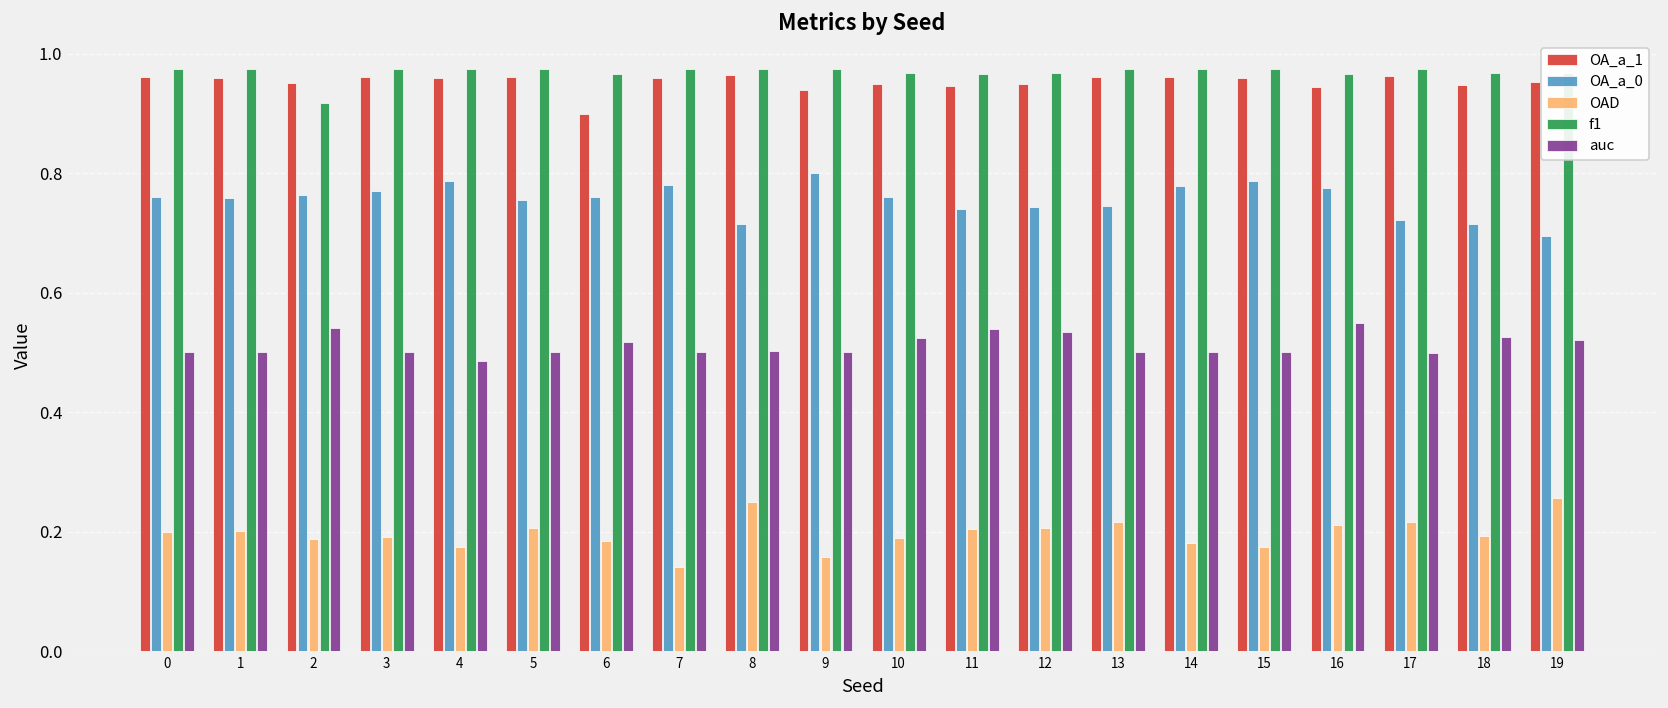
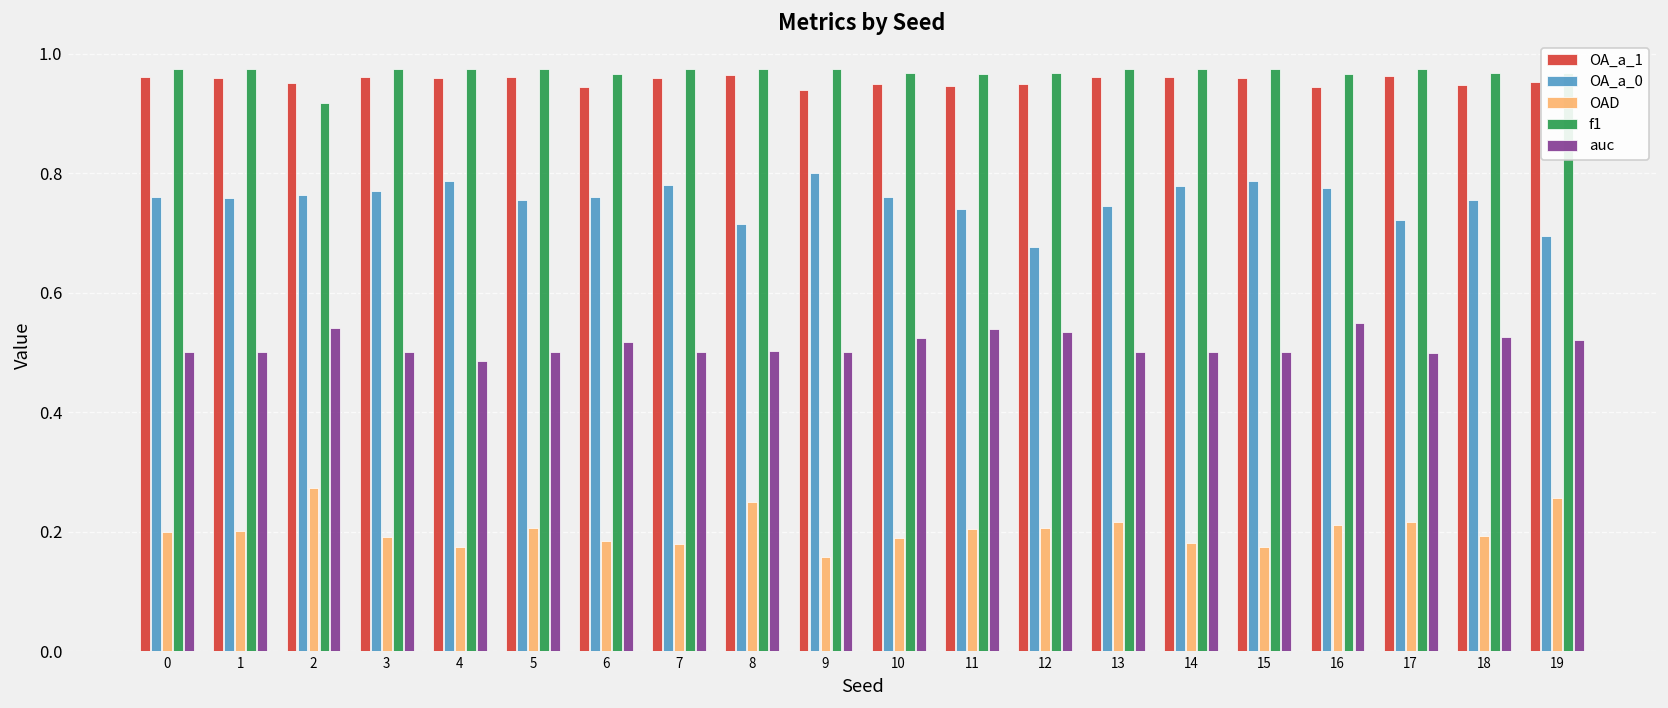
  {
    "OA_a_1": {
      "0": 0.96,
      "1": 0.96,
      "2": 0.95,
      "3": 0.96,
      "4": 0.96,
      "5": 0.96,
-     "6": 0.90,
+     "6": 0.94,
      "7": 0.96,
      "8": 0.96,
      "9": 0.94,
      "10": 0.95,
      "11": 0.94,
      "12": 0.95,
      "13": 0.96,
      "14": 0.96,
      "15": 0.96,
      "16": 0.94,
      "17": 0.96,
      "18": 0.95,
      "19": 0.95
    },
    "OA_a_0": {
      "0": 0.76,
      "1": 0.76,
      "2": 0.76,
      "3": 0.77,
      "4": 0.79,
      "5": 0.75,
      "6": 0.76,
      "7": 0.78,
      "8": 0.71,
      "9": 0.80,
      "10": 0.76,
      "11": 0.74,
-     "12": 0.74,
+     "12": 0.68,
      "13": 0.74,
      "14": 0.78,
      "15": 0.79,
      "16": 0.77,
      "17": 0.72,
-     "18": 0.71,
+     "18": 0.76,
      "19": 0.70
    },
    "OAD": {
      "0": 0.20,
      "1": 0.20,
-     "2": 0.19,
+     "2": 0.27,
      "3": 0.19,
      "4": 0.17,
      "5": 0.21,
      "6": 0.18,
-     "7": 0.14,
+     "7": 0.18,
      "8": 0.25,
      "9": 0.16,
      "10": 0.19,
      "11": 0.20,
      "12": 0.21,
      "13": 0.22,
      "14": 0.18,
      "15": 0.17,
      "16": 0.21,
      "17": 0.22,
      "18": 0.19,
      "19": 0.26
    },
    "f1": {
      "0": 0.97,
      "1": 0.97,
      "2": 0.92,
      "3": 0.97,
      "4": 0.97,
      "5": 0.97,
      "6": 0.97,
      "7": 0.97,
      "8": 0.97,
      "9": 0.97,
      "10": 0.97,
      "11": 0.97,
      "12": 0.97,
      "13": 0.97,
      "14": 0.97,
      "15": 0.97,
      "16": 0.97,
      "17": 0.97,
      "18": 0.97
    },
    "auc": {
      "0": 0.50,
      "1": 0.50,
      "2": 0.54,
      "3": 0.50,
      "4": 0.49,
      "5": 0.50,
      "6": 0.52,
      "7": 0.50,
      "8": 0.50,
      "9": 0.50,
      "10": 0.52,
      "11": 0.54,
      "12": 0.53,
      "13": 0.50,
      "14": 0.50,
      "15": 0.50,
      "16": 0.55,
      "17": 0.50,
      "18": 0.53,
      "19": 0.52
    }
  }
